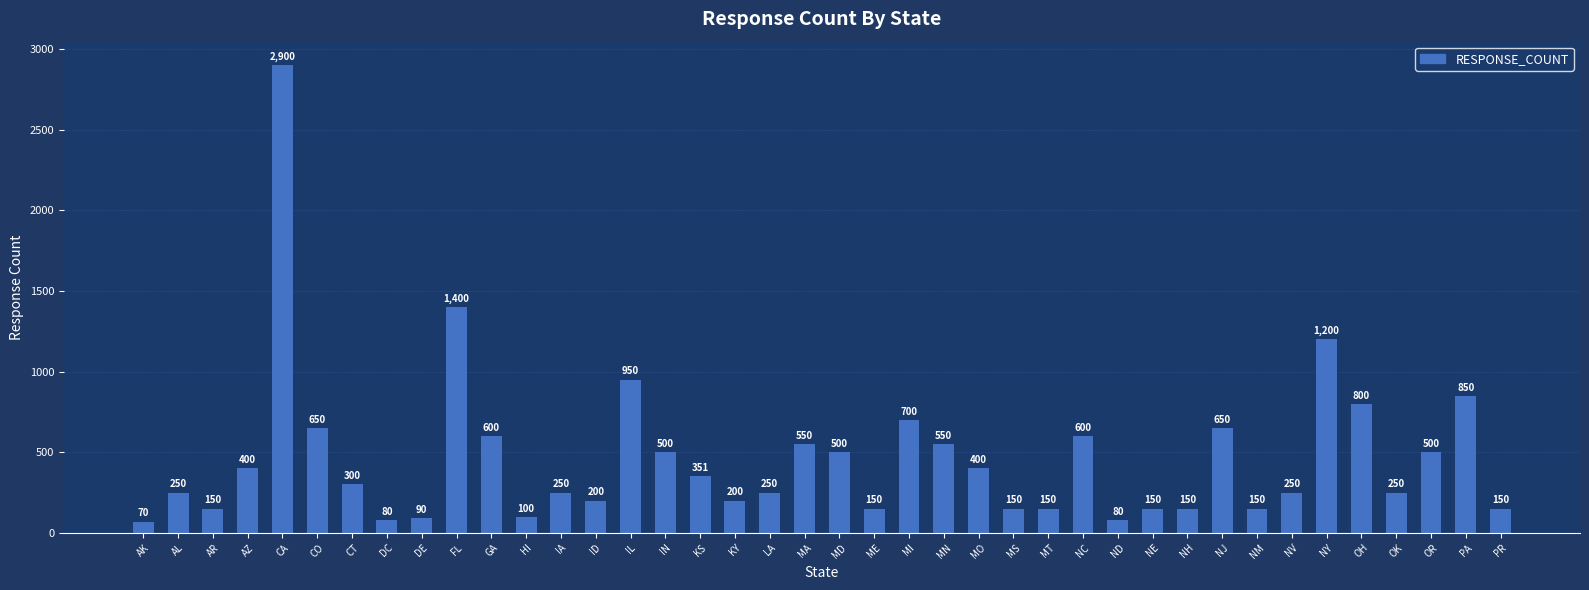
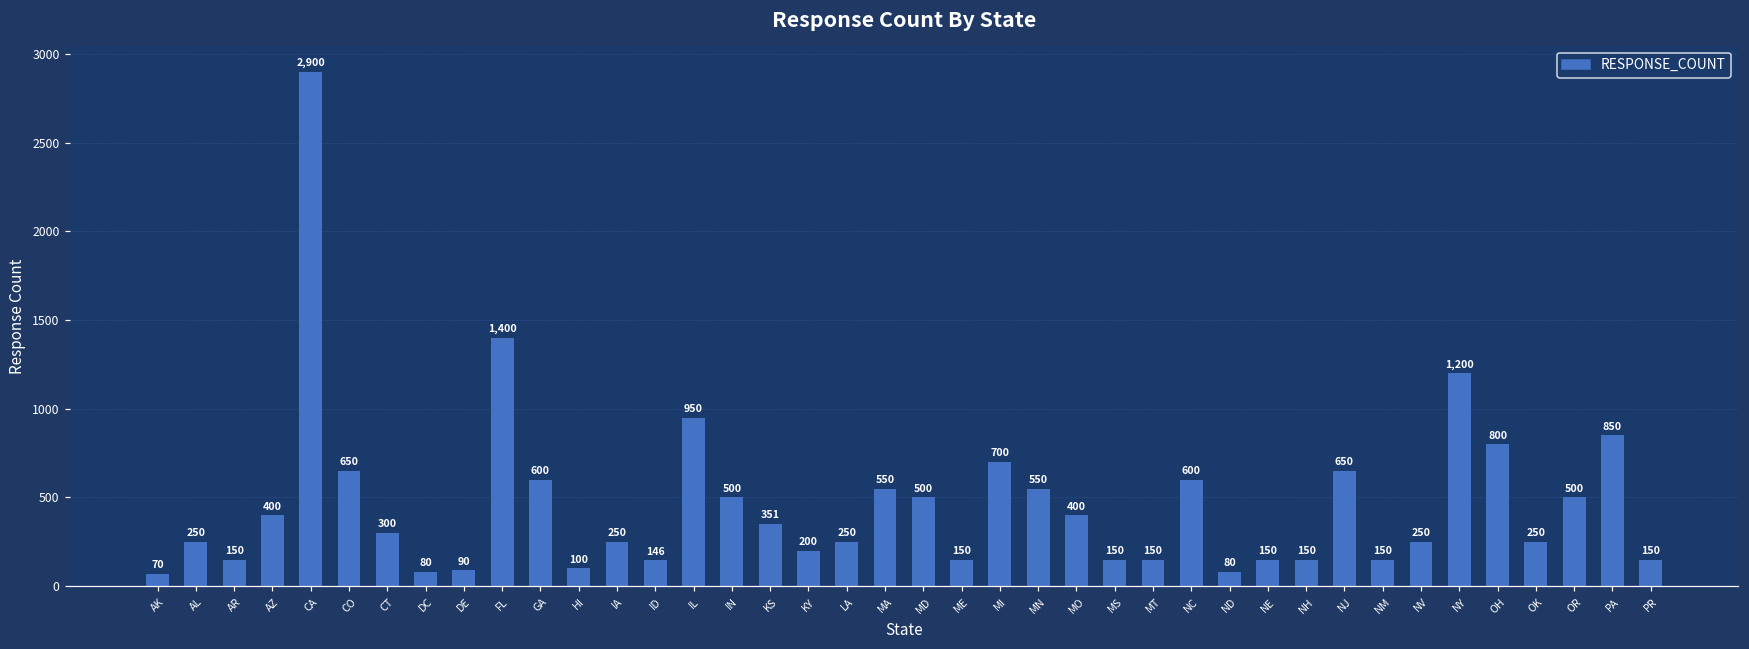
  {
    "AK": "70",
    "AL": "250",
    "AR": "150",
    "AZ": "400",
    "CA": "2,900",
    "CO": "650",
    "CT": "300",
    "DC": "80",
    "DE": "90",
    "FL": "1,400",
    "GA": "600",
    "HI": "100",
    "IA": "250",
-   "ID": "200",
+   "ID": "146",
    "IL": "950",
    "IN": "500",
    "KS": "351",
    "KY": "200",
    "LA": "250",
    "MA": "550",
    "MD": "500",
    "ME": "150",
    "MI": "700",
    "MN": "550",
    "MO": "400",
    "MS": "150",
    "MT": "150",
    "NC": "600",
    "ND": "80",
    "NE": "150",
    "NH": "150",
    "NJ": "650",
    "NM": "150",
    "NV": "250",
    "NY": "1,200",
    "OH": "800",
    "OK": "250",
    "OR": "500",
    "PA": "850",
    "PR": "150"
  }
